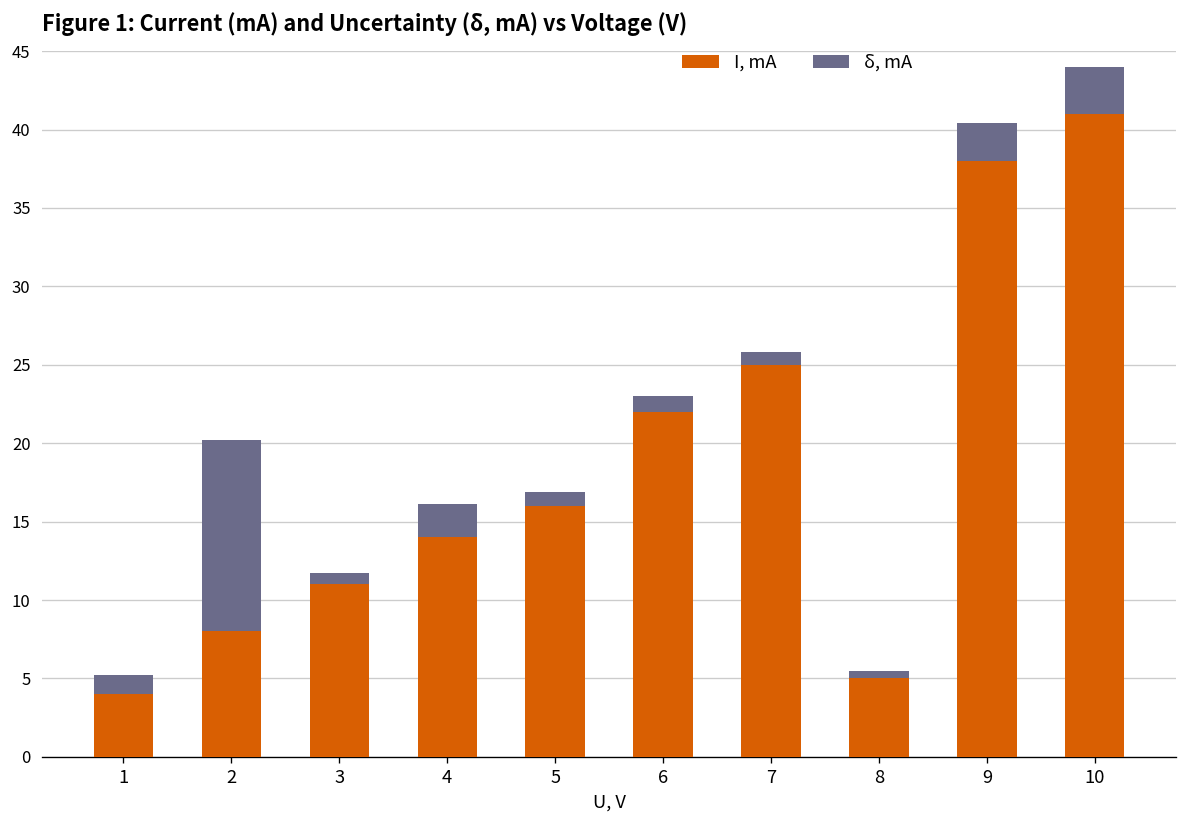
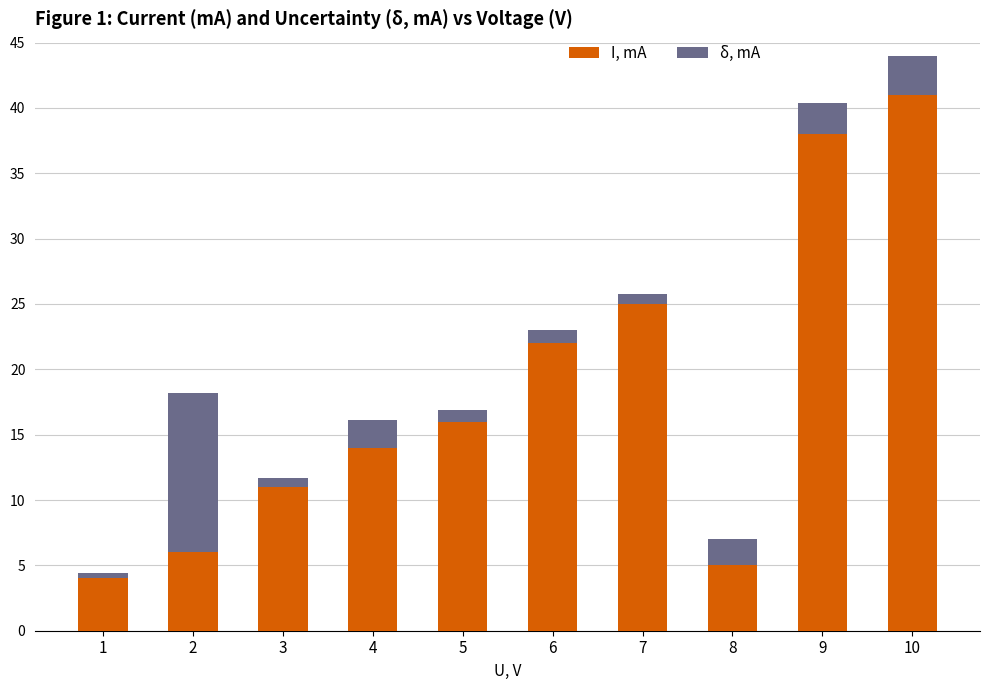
  {
    "I, mA": {
      "1": 4,
-     "2": 8,
+     "2": 6,
      "3": 11,
      "4": 14,
      "5": 16,
      "6": 22,
      "7": 25,
      "8": 5,
      "9": 38,
      "10": 41
    },
    "δ, mA": {
-     "1": 1.2,
+     "1": 0.4,
      "2": 12.2,
      "3": 0.7,
      "4": 2.1,
      "5": 0.9,
      "6": 1.0,
      "7": 0.8,
-     "8": 0.5,
+     "8": 2.0,
      "9": 2.4,
      "10": 3.0
    }
  }
